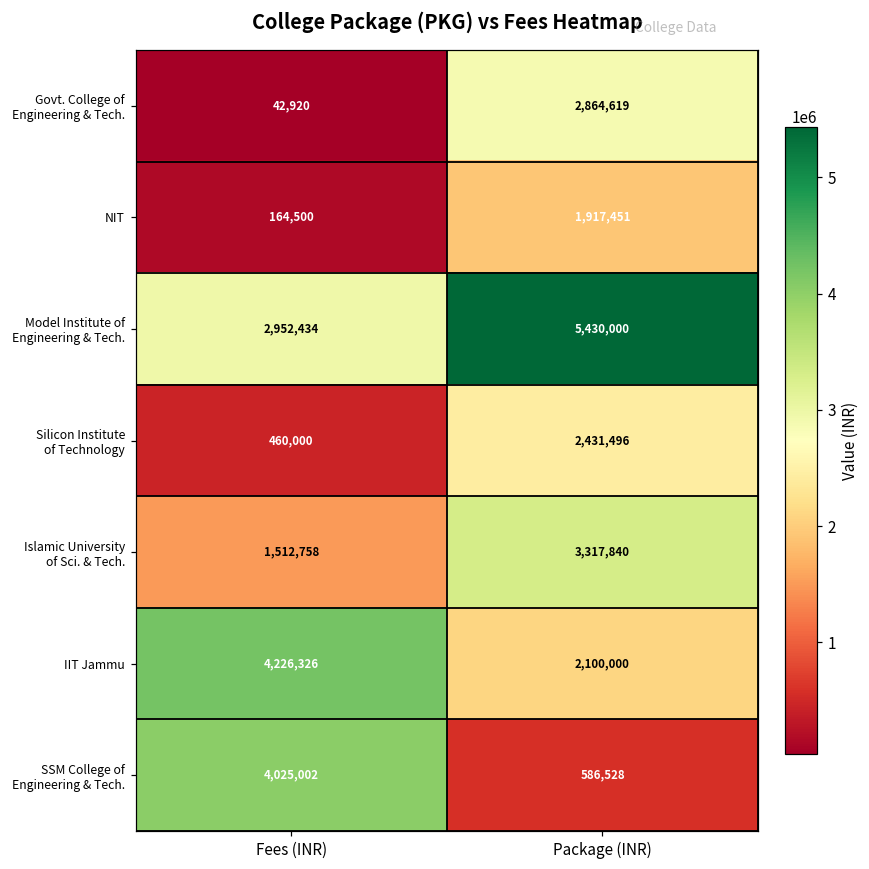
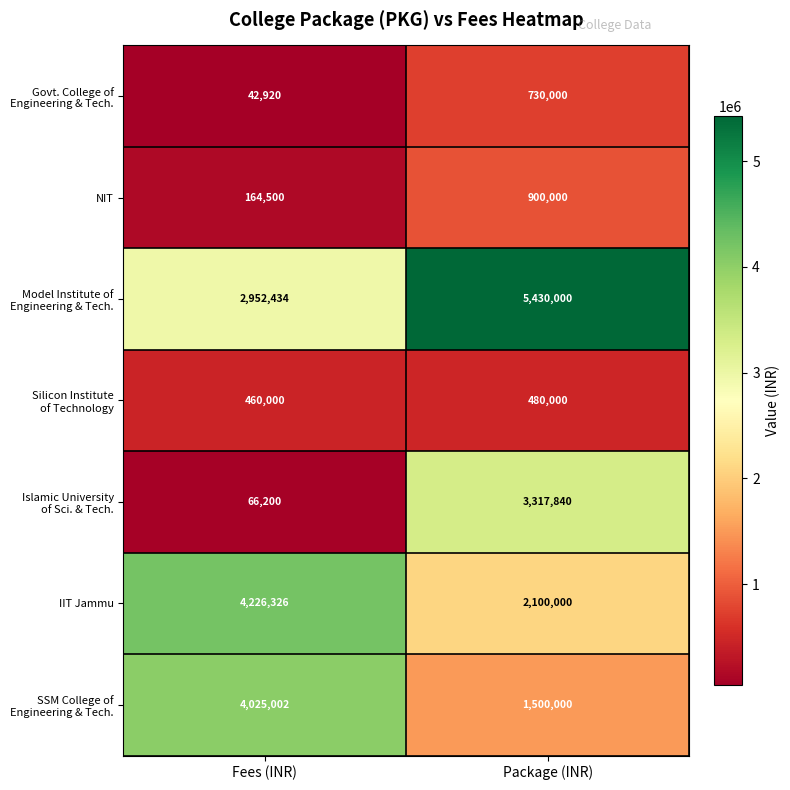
  {
    "Govt. College of Engineering & Tech.": {
      "Fees (INR)": "42,920",
-     "Package (INR)": "2,864,619"
+     "Package (INR)": "730,000"
    },
    "NIT": {
      "Fees (INR)": "164,500",
-     "Package (INR)": "1,917,451"
+     "Package (INR)": "900,000"
    },
    "Model Institute of Engineering & Tech.": {
      "Fees (INR)": "2,952,434",
      "Package (INR)": "5,430,000"
    },
    "Silicon Institute of Technology": {
      "Fees (INR)": "460,000",
-     "Package (INR)": "2,431,496"
+     "Package (INR)": "480,000"
    },
    "Islamic University of Sci. & Tech.": {
-     "Fees (INR)": "1,512,758",
+     "Fees (INR)": "66,200",
      "Package (INR)": "3,317,840"
    },
    "IIT Jammu": {
      "Fees (INR)": "4,226,326",
      "Package (INR)": "2,100,000"
    },
    "SSM College of Engineering & Tech.": {
      "Fees (INR)": "4,025,002",
-     "Package (INR)": "586,528"
+     "Package (INR)": "1,500,000"
    }
  }
